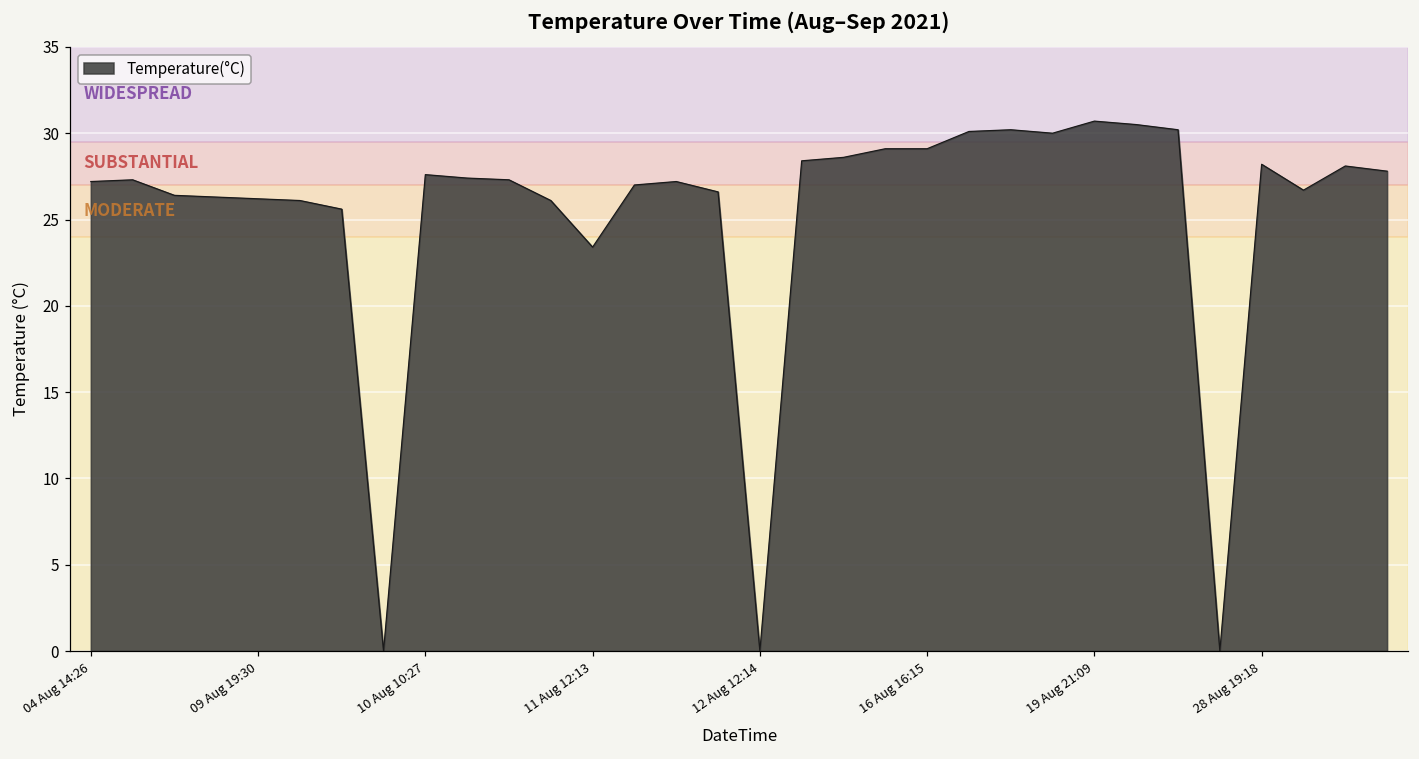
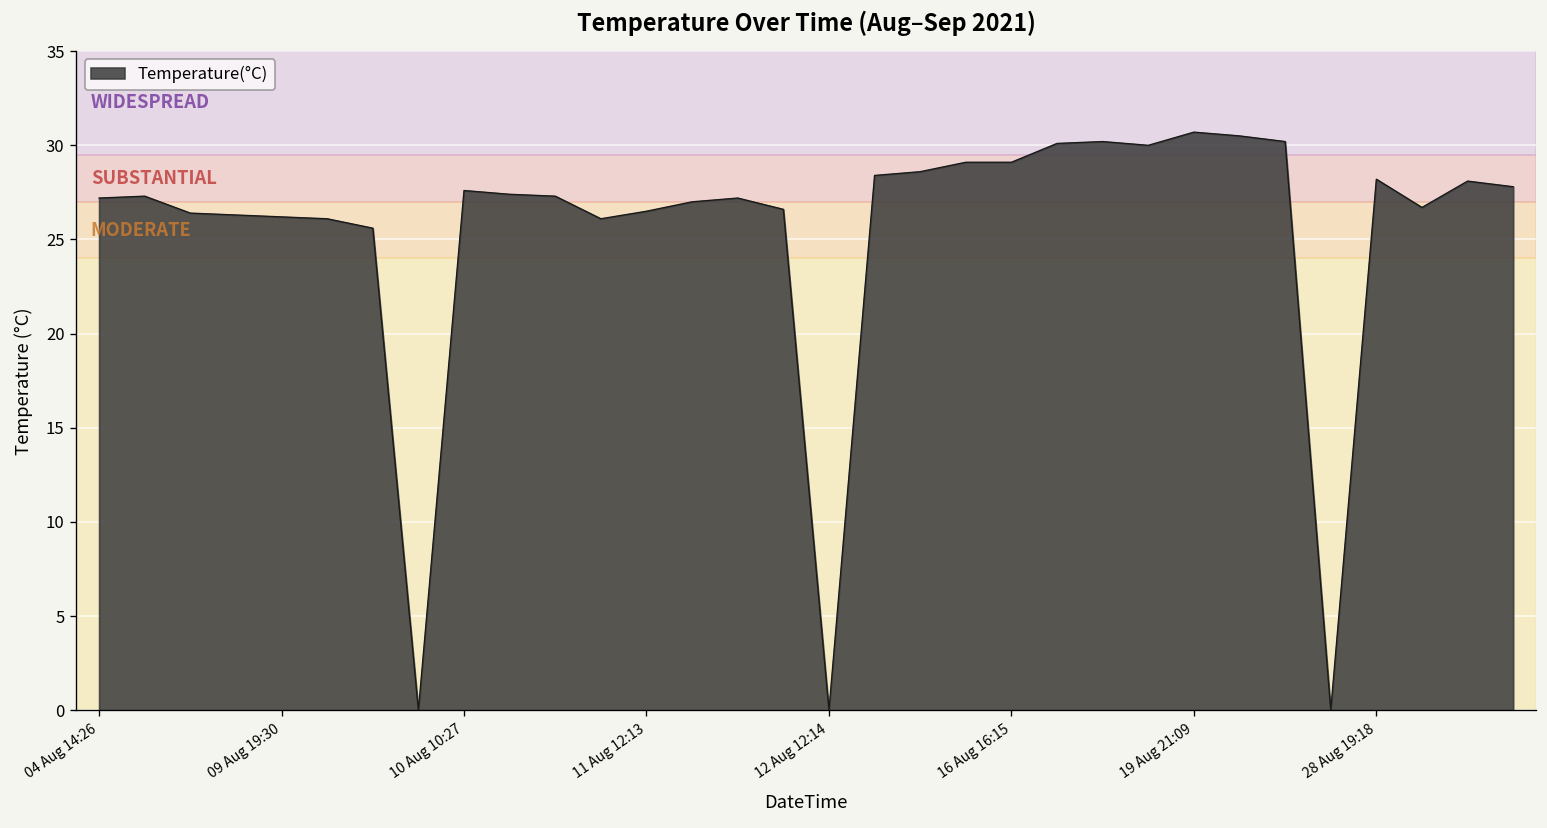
  {
    "04 Aug 14:26": 27.2,
    "09 Aug 19:30": 26.2,
    "10 Aug 10:27": 27.6,
-   "11 Aug 12:13": 23.4,
+   "11 Aug 12:13": 26.5,
    "12 Aug 12:14": 0.0,
    "16 Aug 16:15": 29.1,
    "19 Aug 21:09": 30.7,
    "28 Aug 19:18": 28.2
  }
